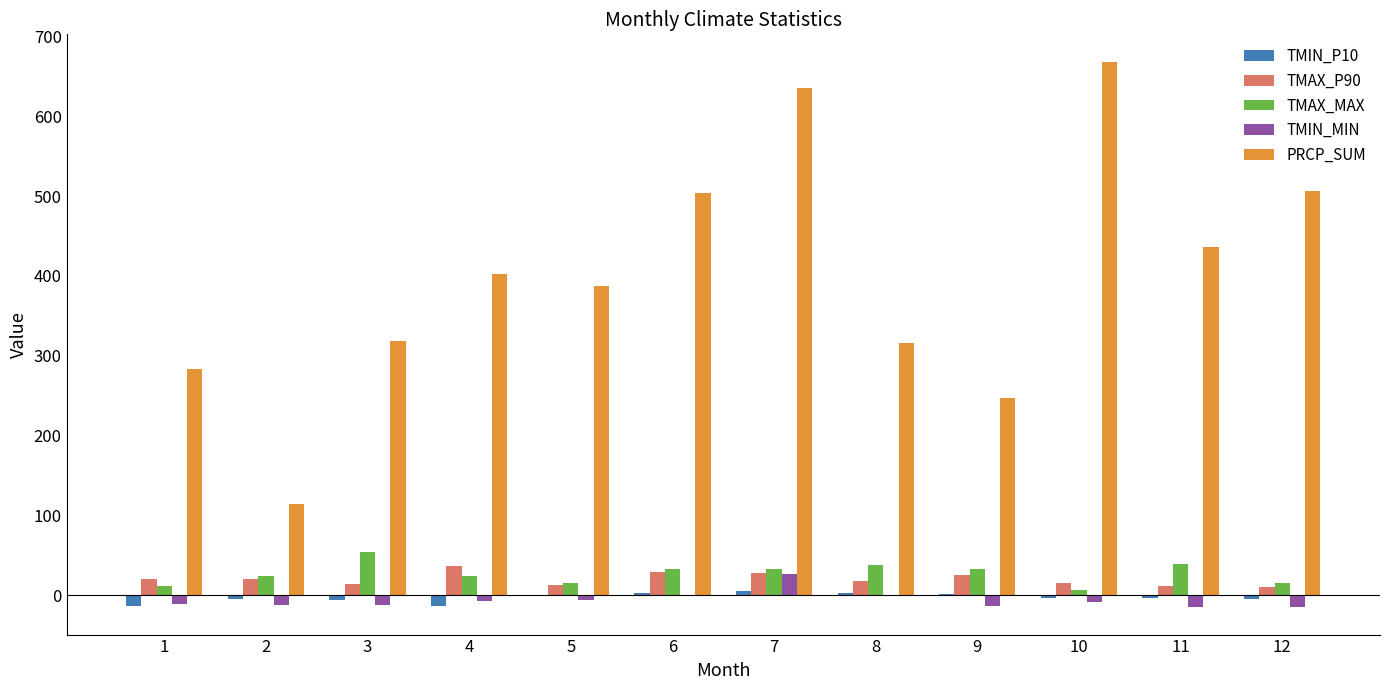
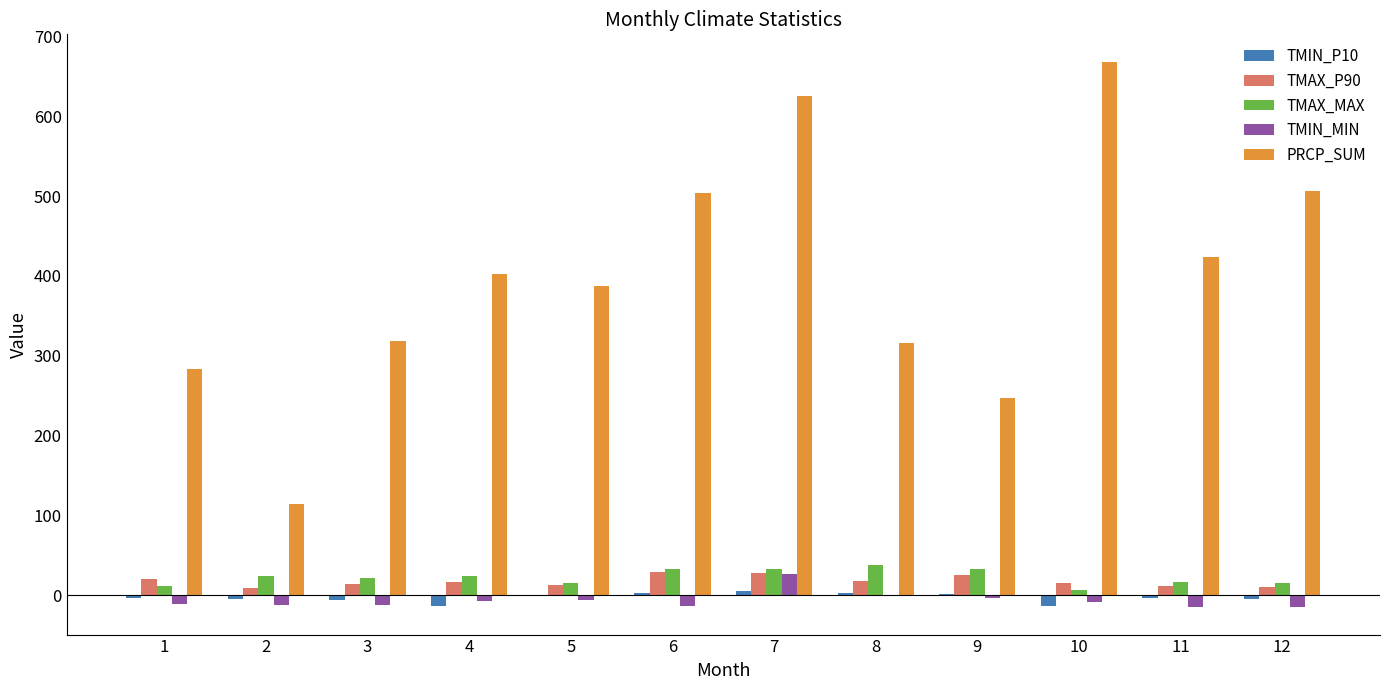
  {
    "TMIN_P10": {
-     "1": -10,
+     "1": 0,
      "2": -10,
      "3": -10,
      "4": -10,
      "7": 10,
-     "10": 0,
+     "10": -10,
      "12": 0
    },
    "TMAX_P90": {
      "1": 20,
-     "2": 20,
+     "2": 10,
      "3": 10,
-     "4": 40,
+     "4": 20,
      "5": 10,
      "6": 30,
      "7": 30,
      "8": 20,
      "9": 30,
      "10": 20,
      "11": 10,
      "12": 10
    },
    "TMAX_MAX": {
      "1": 10,
      "2": 20,
-     "3": 50,
+     "3": 20,
      "4": 20,
      "5": 20,
      "6": 30,
      "7": 30,
      "8": 40,
      "9": 30,
      "10": 10,
-     "11": 40,
+     "11": 20,
      "12": 20
    },
    "TMIN_MIN": {
      "1": -10,
      "2": -10,
      "3": -10,
      "4": -10,
      "5": -10,
-     "6": 0,
+     "6": -10,
      "7": 30,
      "8": 0,
-     "9": -10,
+     "9": 0,
      "10": -10,
      "11": -10,
      "12": -20
    },
    "PRCP_SUM": {
      "1": 280,
      "2": 110,
      "3": 320,
      "4": 400,
      "5": 390,
      "6": 500,
-     "7": 640,
+     "7": 630,
      "8": 320,
      "9": 250,
      "10": 670,
-     "11": 440,
+     "11": 420,
      "12": 510
    }
  }
